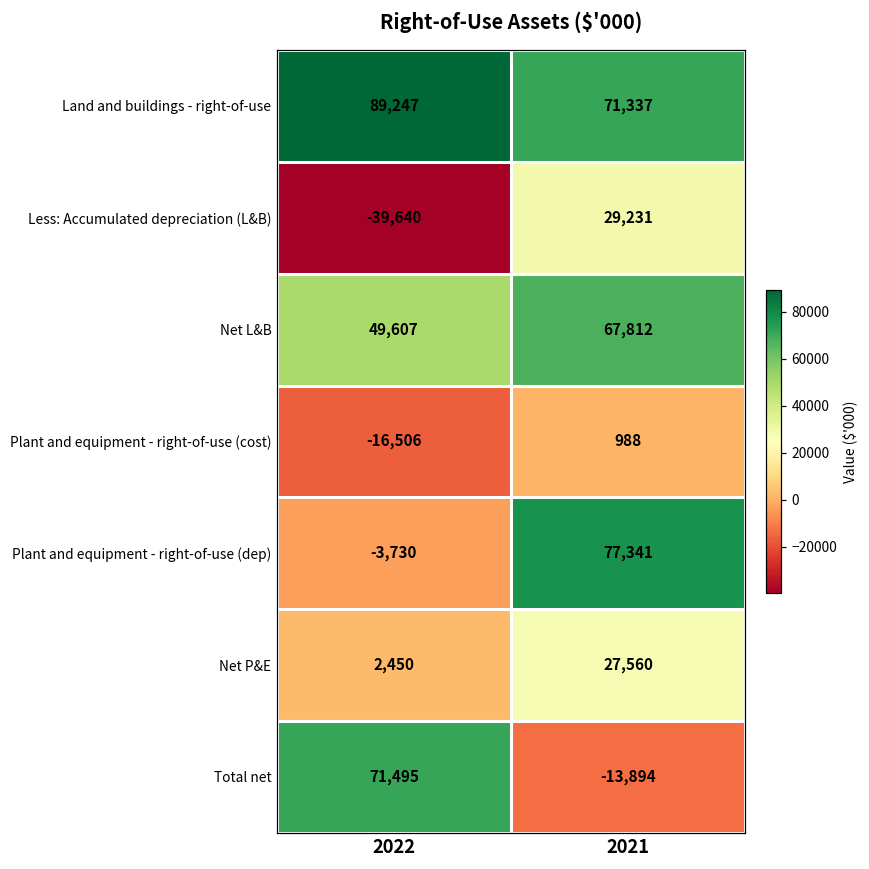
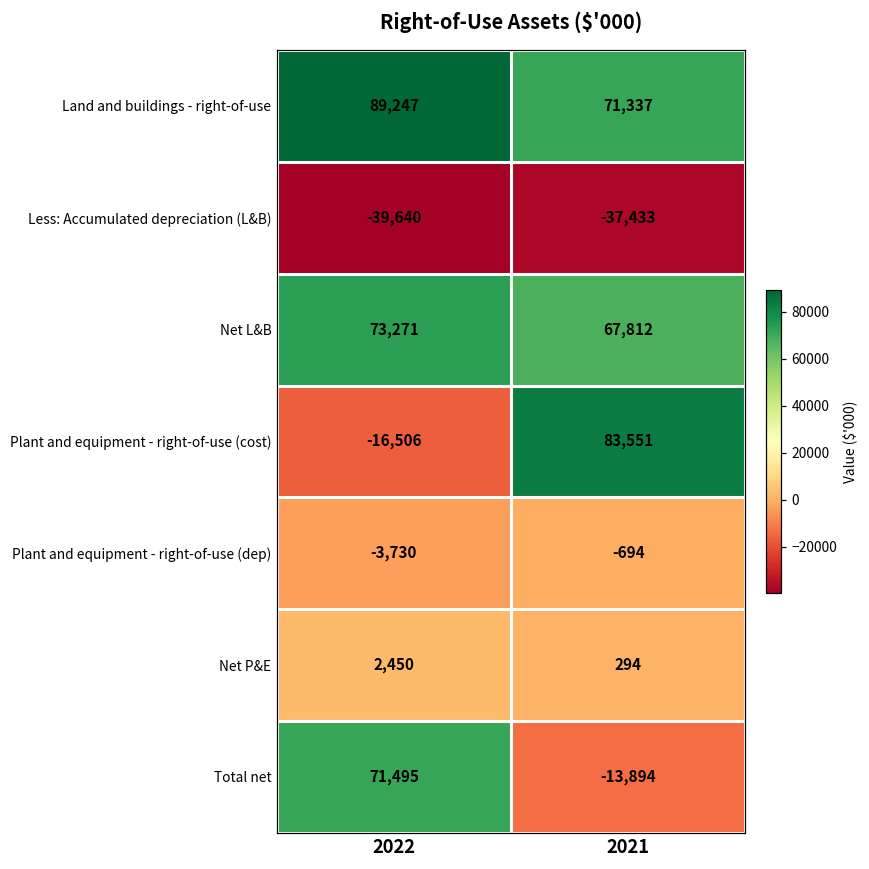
  {
    "Land and buildings - right-of-use": {
      "2022": "89,247",
      "2021": "71,337"
    },
    "Less: Accumulated depreciation (L&B)": {
      "2022": "-39,640",
-     "2021": "29,231"
+     "2021": "-37,433"
    },
    "Net L&B": {
-     "2022": "49,607",
+     "2022": "73,271",
      "2021": "67,812"
    },
    "Plant and equipment - right-of-use (cost)": {
      "2022": "-16,506",
-     "2021": "988"
+     "2021": "83,551"
    },
    "Plant and equipment - right-of-use (dep)": {
      "2022": "-3,730",
-     "2021": "77,341"
+     "2021": "-694"
    },
    "Net P&E": {
      "2022": "2,450",
-     "2021": "27,560"
+     "2021": "294"
    },
    "Total net": {
      "2022": "71,495",
      "2021": "-13,894"
    }
  }
